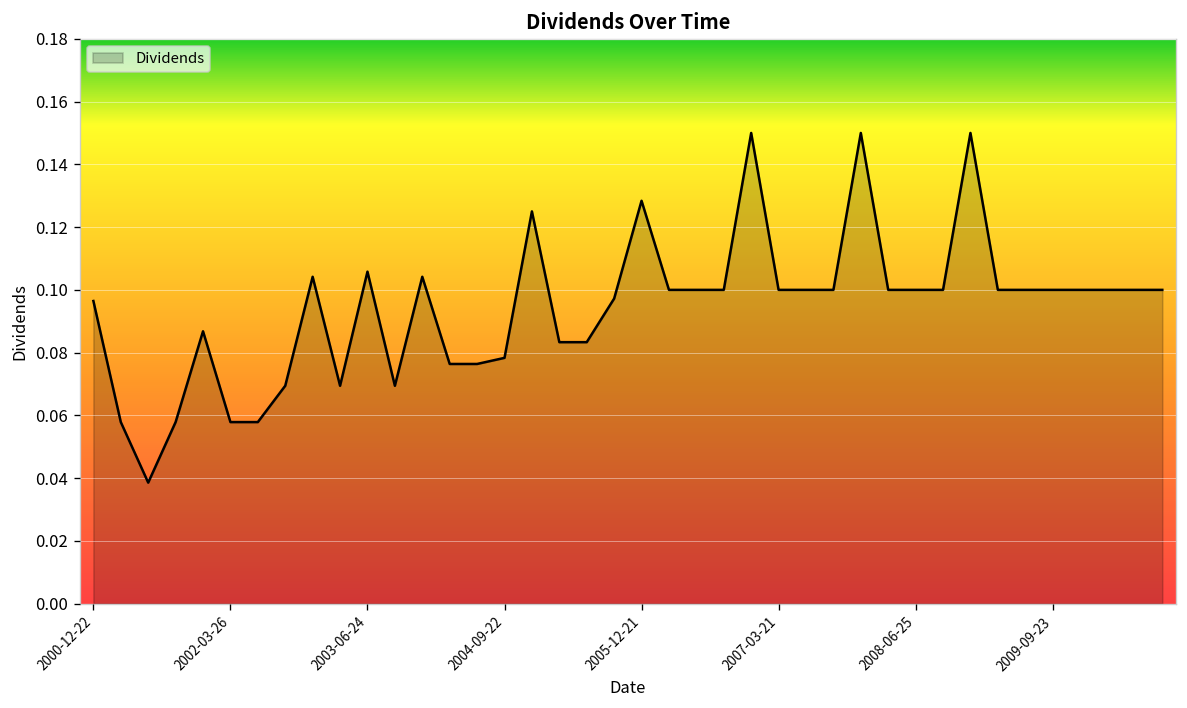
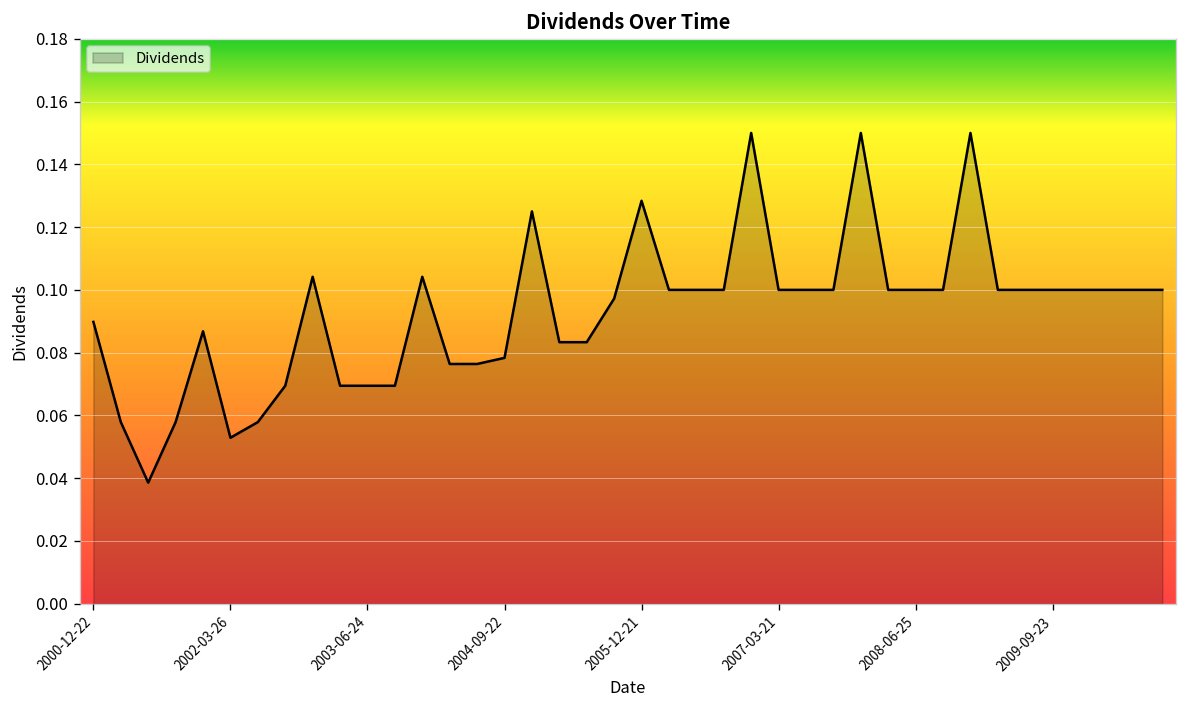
  {
-   "2000-12-22": 0.096,
-   "2002-03-26": 0.058,
-   "2003-06-24": 0.106,
+   "2000-12-22": 0.090,
+   "2002-03-26": 0.053,
+   "2003-06-24": 0.069,
    "2004-09-22": 0.078,
    "2005-12-21": 0.128,
    "2007-03-21": 0.100,
    "2008-06-25": 0.100,
    "2009-09-23": 0.100
  }
